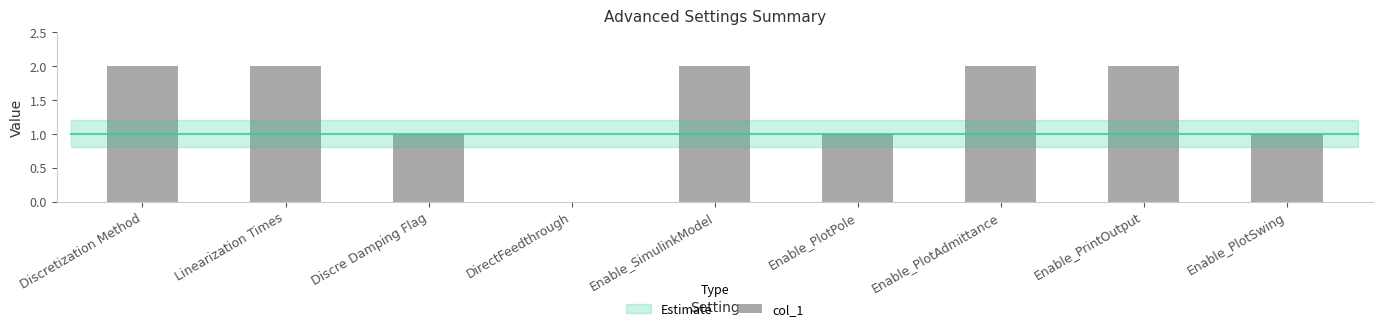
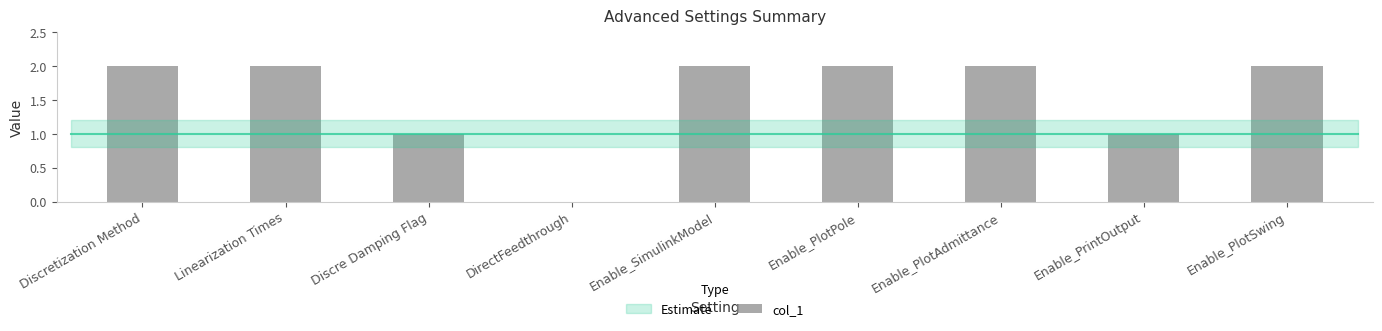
  {
    "col_1": {
      "Discretization Method": 2,
      "Linearization Times": 2,
      "Discre Damping Flag": 1,
      "DirectFeedthrough": 0,
      "Enable_SimulinkModel": 2,
-     "Enable_PlotPole": 1,
+     "Enable_PlotPole": 2,
      "Enable_PlotAdmittance": 2,
-     "Enable_PrintOutput": 2,
-     "Enable_PlotSwing": 1
+     "Enable_PrintOutput": 1,
+     "Enable_PlotSwing": 2
    }
  }
